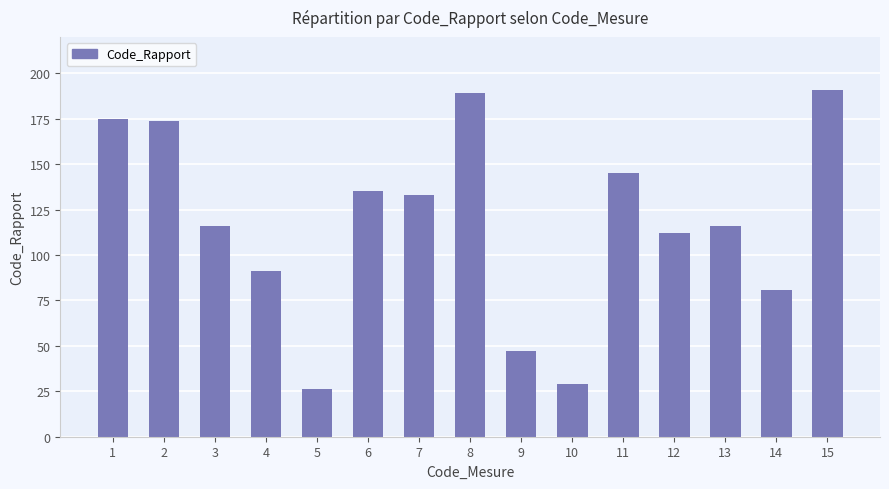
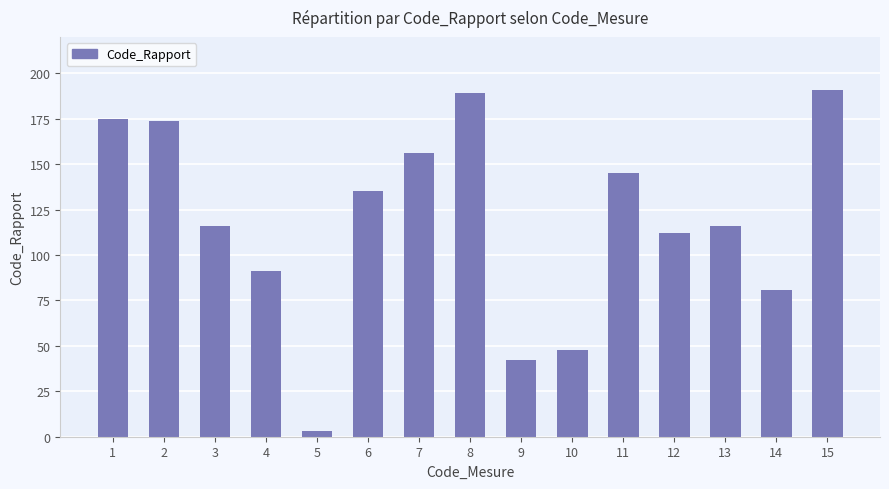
  {
    "1": 175,
    "2": 174,
    "3": 116,
    "4": 91,
-   "5": 26,
+   "5": 3,
    "6": 135,
-   "7": 133,
+   "7": 156,
    "8": 189,
-   "9": 47,
-   "10": 29,
+   "9": 42,
+   "10": 48,
    "11": 145,
    "12": 112,
    "13": 116,
    "14": 81,
    "15": 191
  }
